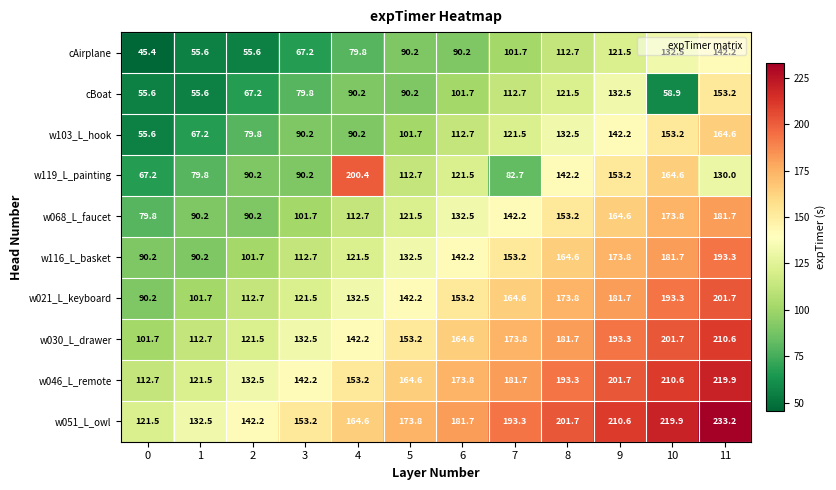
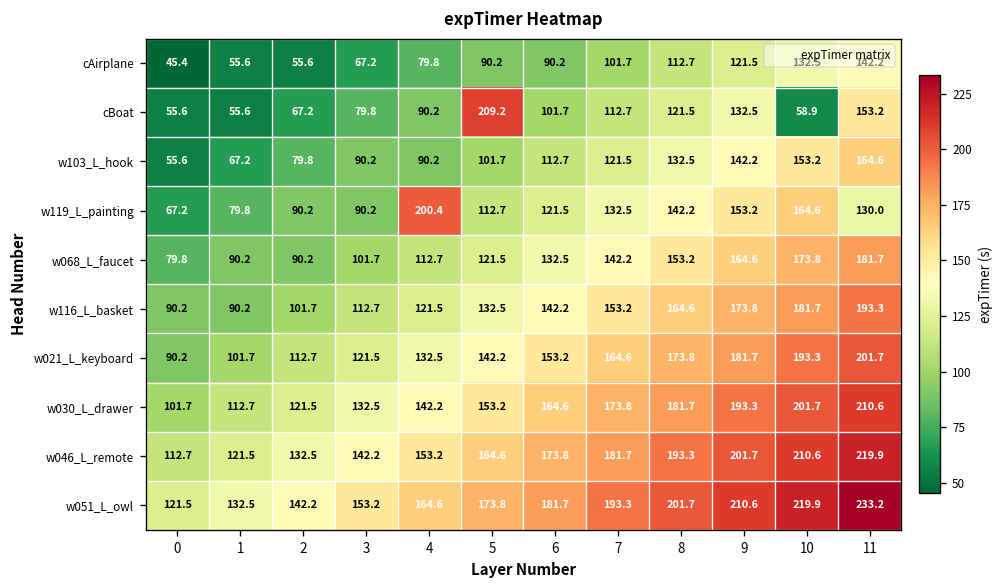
  {
    "cAirplane": {
      "0": 45.4,
      "1": 55.6,
      "2": 55.6,
      "3": 67.2,
      "4": 79.8,
      "5": 90.2,
      "6": 90.2,
      "7": 101.7,
      "8": 112.7,
      "9": 121.5
    },
    "cBoat": {
      "0": 55.6,
      "1": 55.6,
      "2": 67.2,
      "3": 79.8,
      "4": 90.2,
-     "5": 90.2,
+     "5": 209.2,
      "6": 101.7,
      "7": 112.7,
      "8": 121.5,
      "9": 132.5,
      "10": 58.9,
      "11": 153.2
    },
    "w103_L_hook": {
      "0": 55.6,
      "1": 67.2,
      "2": 79.8,
      "3": 90.2,
      "4": 90.2,
      "5": 101.7,
      "6": 112.7,
      "7": 121.5,
      "8": 132.5,
      "9": 142.2,
      "10": 153.2,
      "11": 164.6
    },
    "w119_L_painting": {
      "0": 67.2,
      "1": 79.8,
      "2": 90.2,
      "3": 90.2,
      "4": 200.4,
      "5": 112.7,
      "6": 121.5,
-     "7": 82.7,
+     "7": 132.5,
      "8": 142.2,
      "9": 153.2,
      "10": 164.6,
      "11": 130.0
    },
    "w068_L_faucet": {
      "0": 79.8,
      "1": 90.2,
      "2": 90.2,
      "3": 101.7,
      "4": 112.7,
      "5": 121.5,
      "6": 132.5,
      "7": 142.2,
      "8": 153.2,
      "9": 164.6,
      "10": 173.8,
      "11": 181.7
    },
    "w116_L_basket": {
      "0": 90.2,
      "1": 90.2,
      "2": 101.7,
      "3": 112.7,
      "4": 121.5,
      "5": 132.5,
      "6": 142.2,
      "7": 153.2,
      "8": 164.6,
      "9": 173.8,
      "10": 181.7,
      "11": 193.3
    },
    "w021_L_keyboard": {
      "0": 90.2,
      "1": 101.7,
      "2": 112.7,
      "3": 121.5,
      "4": 132.5,
      "5": 142.2,
      "6": 153.2,
      "7": 164.6,
      "8": 173.8,
      "9": 181.7,
      "10": 193.3,
      "11": 201.7
    },
    "w030_L_drawer": {
      "0": 101.7,
      "1": 112.7,
      "2": 121.5,
      "3": 132.5,
      "4": 142.2,
      "5": 153.2,
      "6": 164.6,
      "7": 173.8,
      "8": 181.7,
      "9": 193.3,
      "10": 201.7,
      "11": 210.6
    },
    "w046_L_remote": {
      "0": 112.7,
      "1": 121.5,
      "2": 132.5,
      "3": 142.2,
      "4": 153.2,
      "5": 164.6,
      "6": 173.8,
      "7": 181.7,
      "8": 193.3,
      "9": 201.7,
      "10": 210.6,
      "11": 219.9
    },
    "w051_L_owl": {
      "0": 121.5,
      "1": 132.5,
      "2": 142.2,
      "3": 153.2,
      "4": 164.6,
      "5": 173.8,
      "6": 181.7,
      "7": 193.3,
      "8": 201.7,
      "9": 210.6,
      "10": 219.9,
      "11": 233.2
    }
  }
